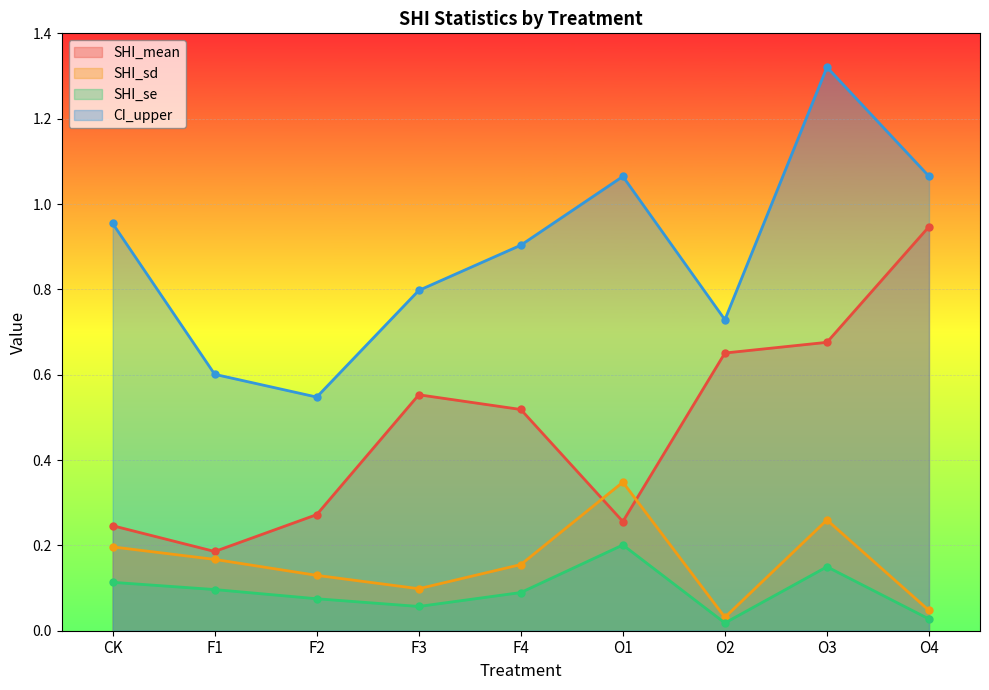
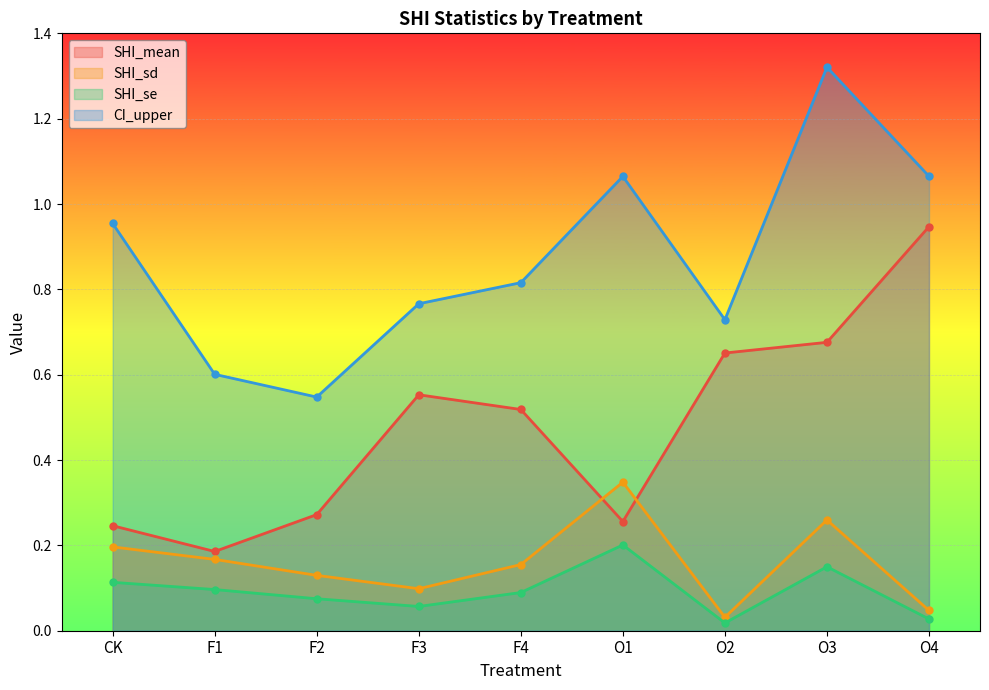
  {
    "SHI_se": {
      "CK": 0.11,
      "F1": 0.10,
      "F2": 0.07,
      "F3": 0.06,
      "F4": 0.09,
      "O1": 0.20,
      "O2": 0.02,
      "O3": 0.15,
      "O4": 0.03
    },
    "CI_upper": {
      "CK": 0.95,
      "F1": 0.60,
      "F2": 0.55,
-     "F3": 0.80,
-     "F4": 0.90,
+     "F3": 0.77,
+     "F4": 0.82,
      "O1": 1.06,
      "O2": 0.73,
      "O3": 1.32,
      "O4": 1.06
    }
  }
